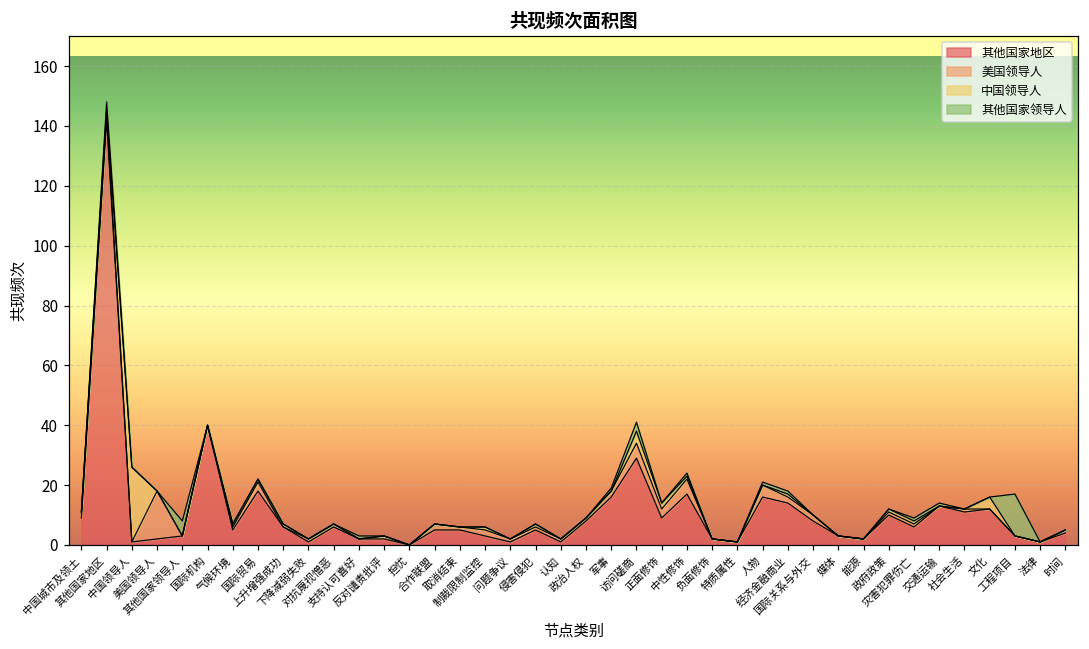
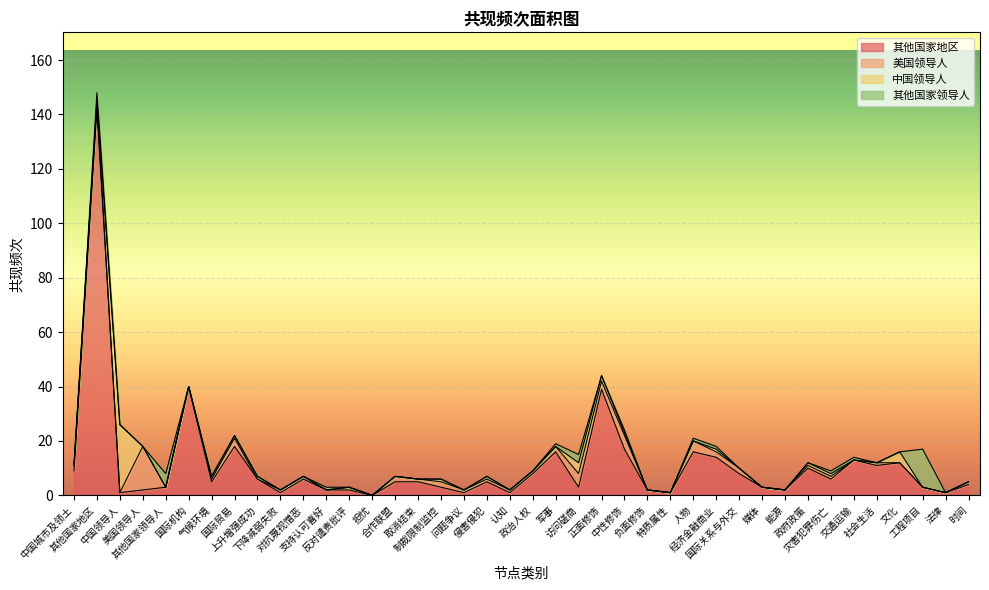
  {
    "其他国家地区": {
      "中国城市及领土": 9,
      "其他国家地区": 142,
      "美国领导人": 2,
      "气候环境": 5,
      "国际贸易": 18,
      "下降减弱失败": 1,
      "对抗蔑视憎恶": 6,
      "反对谴责批评": 2,
      "合作联盟": 5,
      "取消结束": 5,
      "制裁限制监控": 3,
      "问题争议": 1,
      "侵害侵犯": 5,
      "认知": 1,
      "政治人权": 8,
      "军事": 16,
-     "访问磋商": 29,
-     "正面修饰": 9,
+     "访问磋商": 3,
+     "正面修饰": 39,
      "中性修饰": 17,
      "人物": 16,
      "经济金融商业": 14,
      "国际关系与外交": 8,
      "政府政策": 10,
      "灾害犯罪伤亡": 6,
      "社会生活": 11,
      "时间": 4
    },
    "其他国家领导人": {
      "其他国家地区": 3,
      "其他国家领导人": 5,
      "支持认可喜好": 1,
      "军事": 1,
      "访问磋商": 3,
      "中性修饰": 1,
      "人物": 1,
      "经济金融商业": 1,
      "灾害犯罪伤亡": 1,
      "交通运输": 1,
      "工程项目": 14
    }
  }
